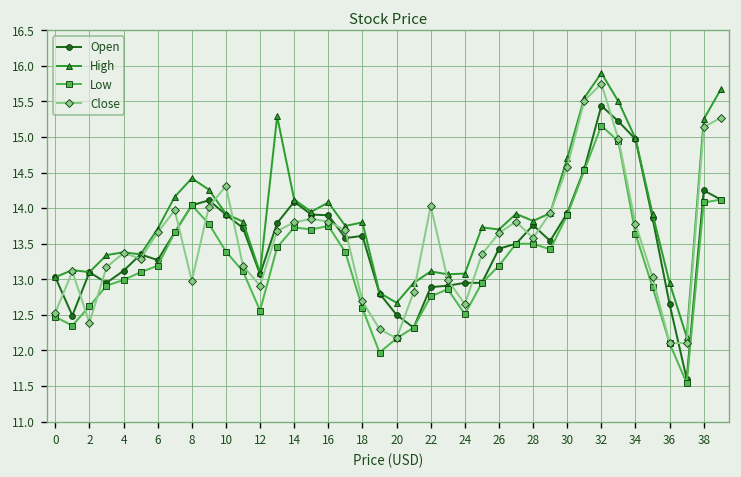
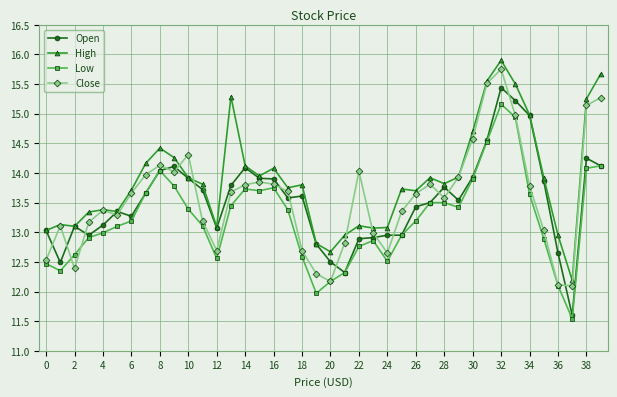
  {
    "Close": {
      "0": 12.5,
      "2": 12.4,
      "6": 13.7,
-     "8": 13.0,
+     "8": 14.1,
      "10": 14.3,
-     "12": 12.9,
+     "12": 12.7,
      "14": 13.8,
      "16": 13.8,
      "18": 12.7,
      "22": 14.0,
      "24": 12.7,
      "26": 13.7,
      "28": 13.6,
      "30": 14.6,
      "32": 15.8,
      "34": 13.8,
      "38": 15.1
    }
  }
